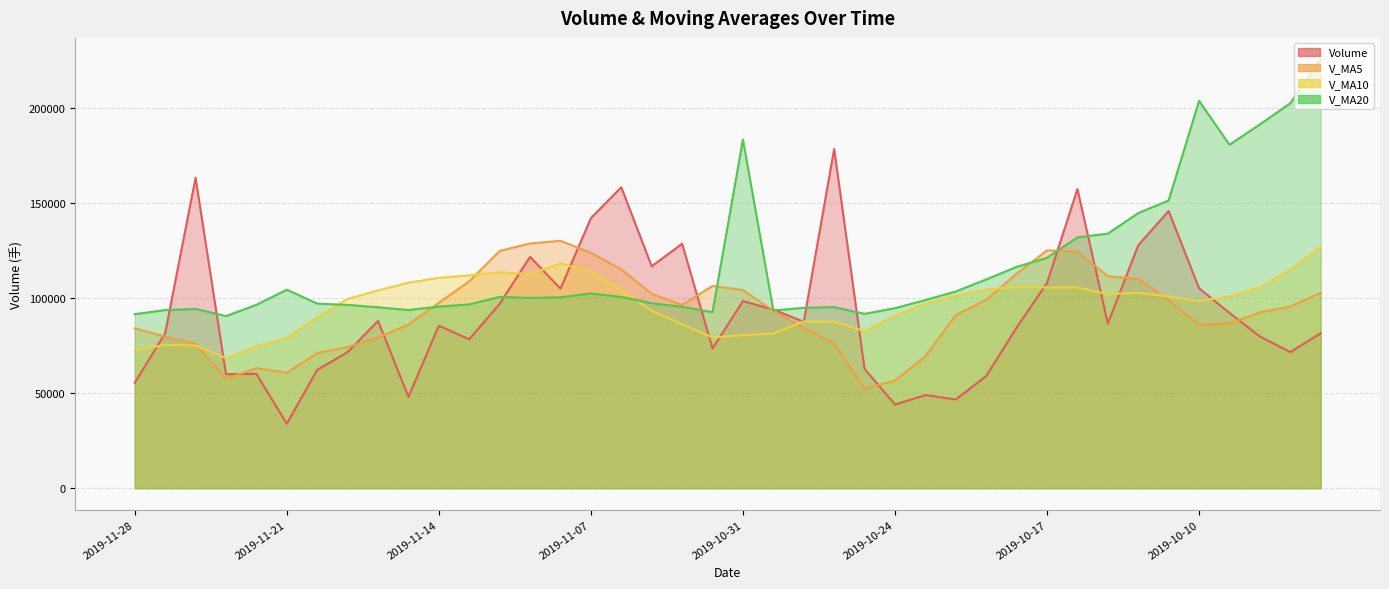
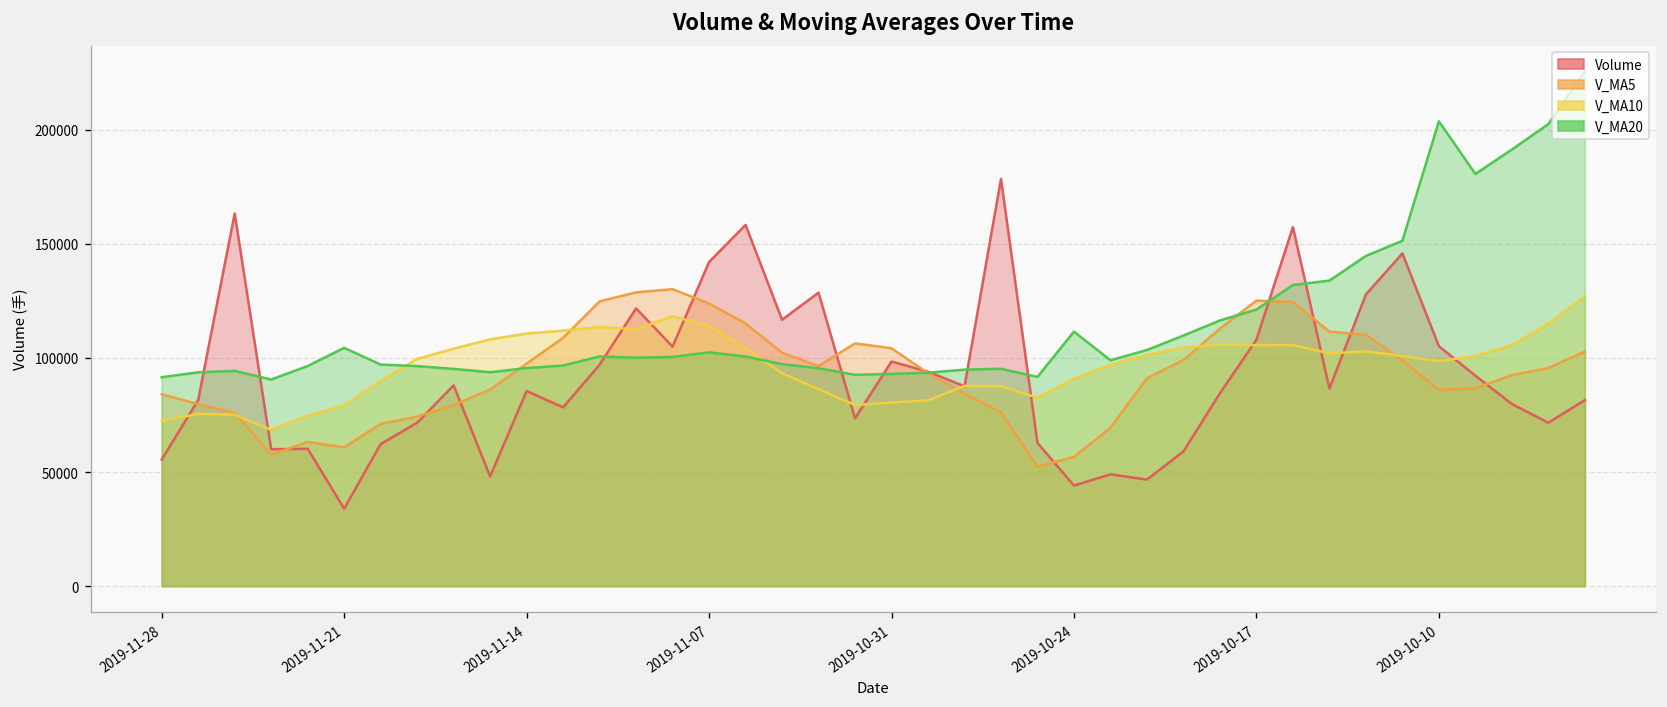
  {
    "V_MA20": {
      "2019-11-28": 92000,
      "2019-11-21": 104000,
      "2019-11-14": 96000,
      "2019-11-07": 102000,
-     "2019-10-31": 183000,
-     "2019-10-24": 95000,
+     "2019-10-31": 93000,
+     "2019-10-24": 112000,
      "2019-10-17": 121000,
      "2019-10-10": 204000
    }
  }
